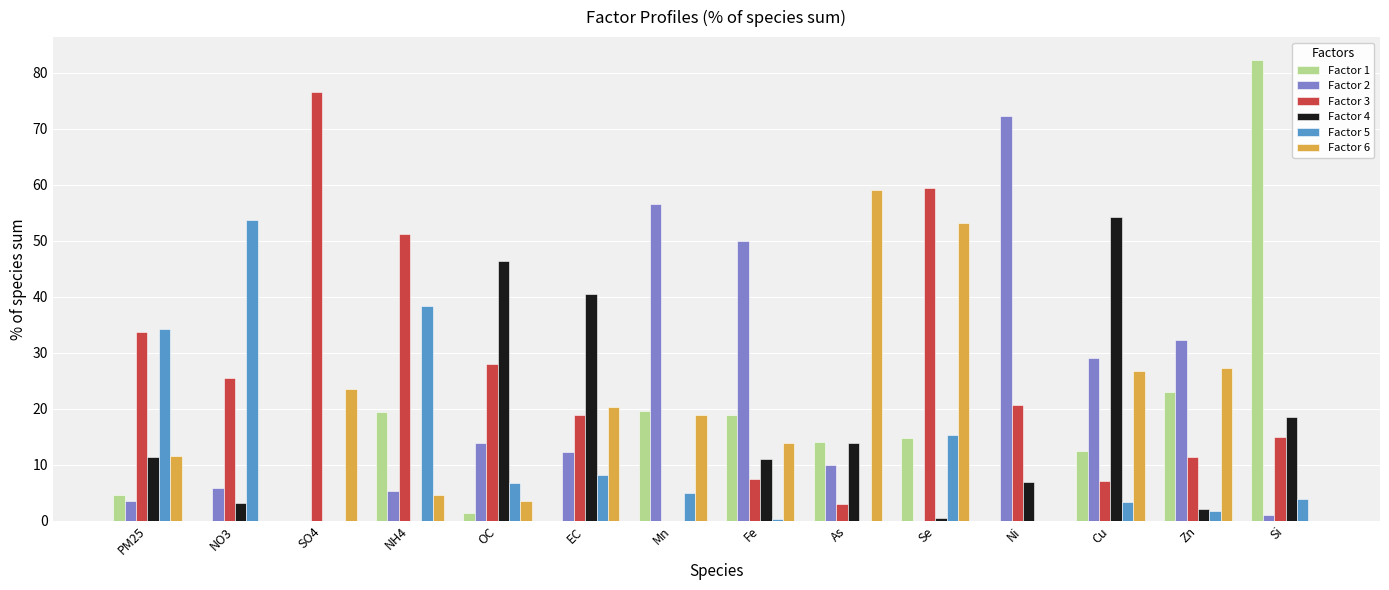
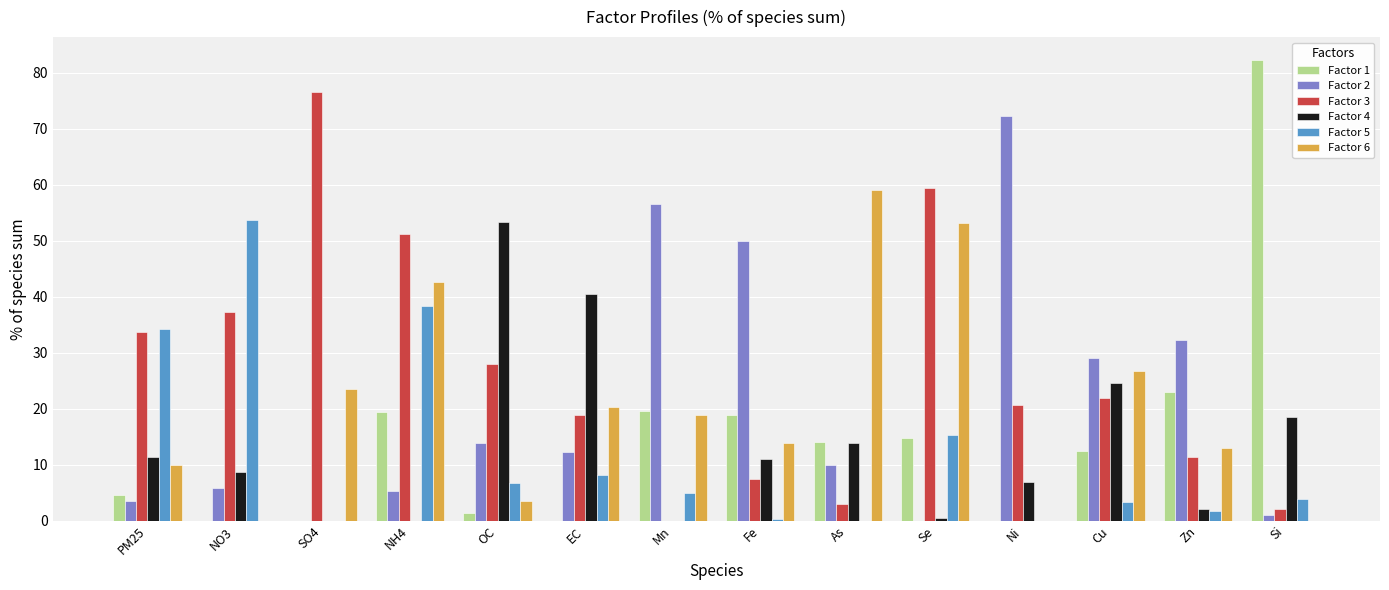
  {
    "Factor 1": {
      "PM25": 5,
      "NO3": 0,
      "SO4": 0,
      "NH4": 19,
      "OC": 1,
      "EC": 0,
      "Mn": 20,
      "Fe": 19,
      "As": 14,
      "Se": 15,
      "Ni": 0,
      "Cu": 13,
      "Zn": 23,
      "Si": 82
    },
    "Factor 3": {
      "PM25": 34,
-     "NO3": 25,
+     "NO3": 37,
      "SO4": 76,
      "NH4": 51,
      "OC": 28,
      "EC": 19,
      "Mn": 0,
      "Fe": 7,
      "As": 3,
      "Se": 59,
      "Ni": 21,
-     "Cu": 7,
+     "Cu": 22,
      "Zn": 11,
-     "Si": 15
+     "Si": 2
    },
    "Factor 4": {
      "PM25": 11,
-     "NO3": 3,
+     "NO3": 9,
      "SO4": 0,
      "NH4": 0,
-     "OC": 46,
+     "OC": 53,
      "EC": 40,
      "Mn": 0,
      "Fe": 11,
      "As": 14,
      "Ni": 7,
-     "Cu": 54,
+     "Cu": 25,
      "Zn": 2,
      "Si": 19
    },
    "Factor 6": {
-     "PM25": 12,
+     "PM25": 10,
      "NO3": 0,
      "SO4": 24,
-     "NH4": 5,
+     "NH4": 43,
      "OC": 4,
      "EC": 20,
      "Mn": 19,
      "Fe": 14,
      "As": 59,
      "Se": 53,
      "Ni": 0,
      "Cu": 27,
-     "Zn": 27,
+     "Zn": 13,
      "Si": 0
    }
  }
